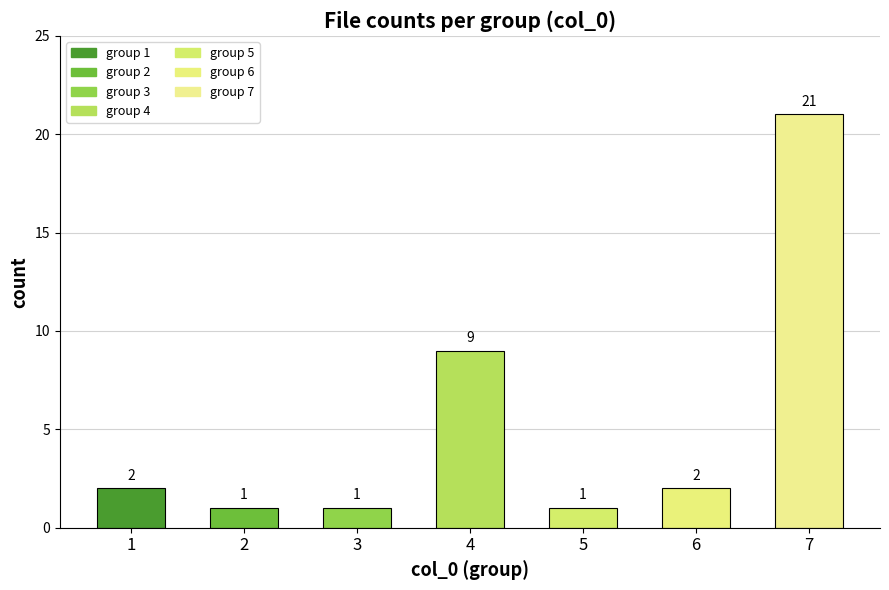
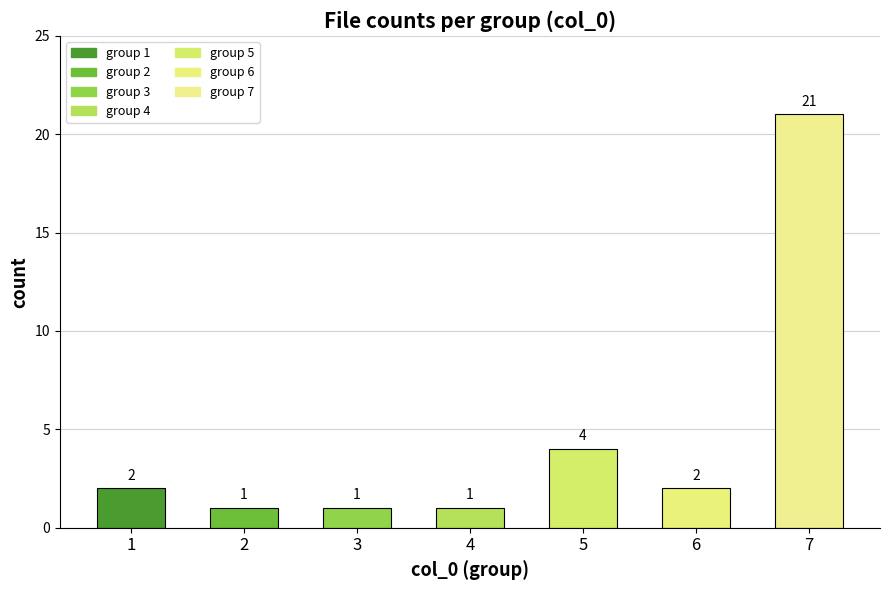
  {
    "1": 2,
    "2": 1,
    "3": 1,
-   "4": 9,
-   "5": 1,
+   "4": 1,
+   "5": 4,
    "6": 2,
    "7": 21
  }
